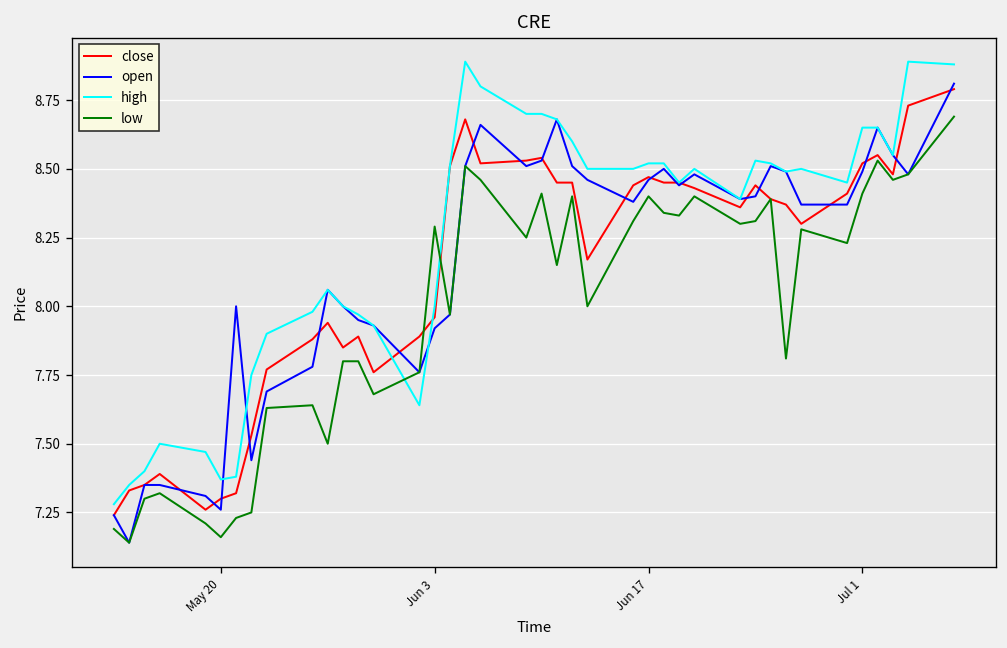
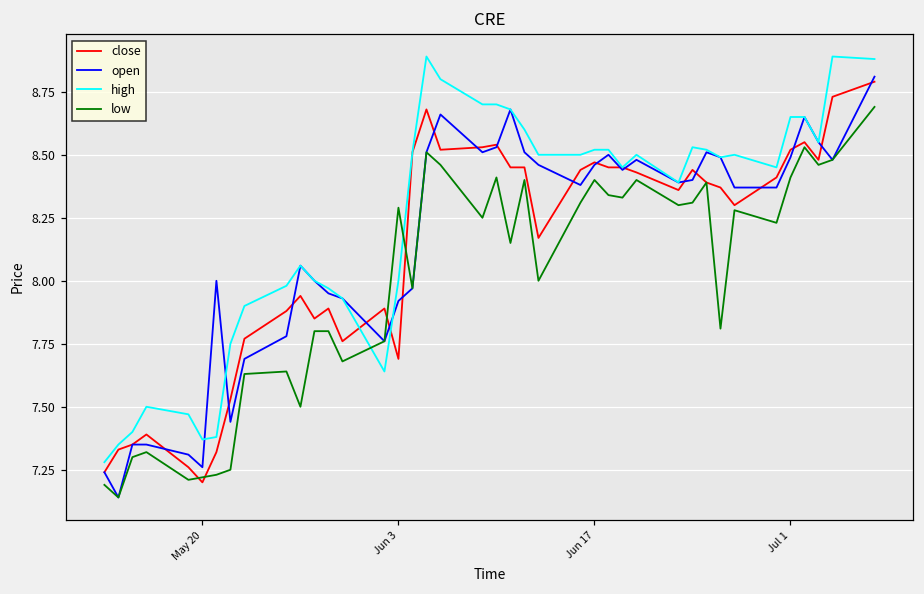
  {
    "close": {
-     "May 20": 7.3,
-     "Jun 3": 7.96,
+     "May 20": 7.2,
+     "Jun 3": 7.69,
      "Jul 1": 8.52
    },
    "open": {
      "May 20": 7.26,
      "Jun 3": 7.92,
      "Jul 1": 8.49
    },
    "high": {
      "May 20": 7.37,
      "Jun 3": 8.00,
      "Jun 17": 8.52,
      "Jul 1": 8.65
    },
    "low": {
-     "May 20": 7.16,
+     "May 20": 7.22,
      "Jun 3": 8.29,
      "Jun 17": 8.40,
      "Jul 1": 8.41
    }
  }
